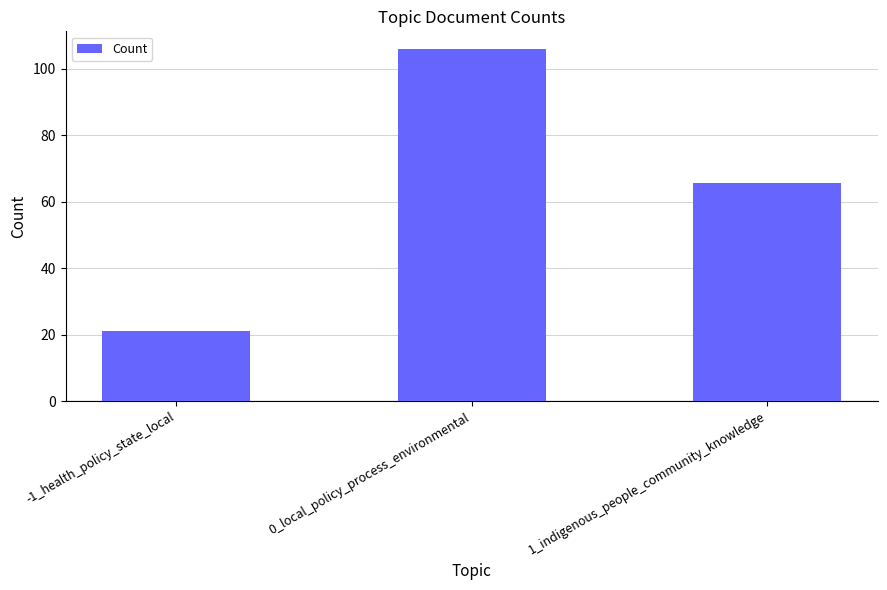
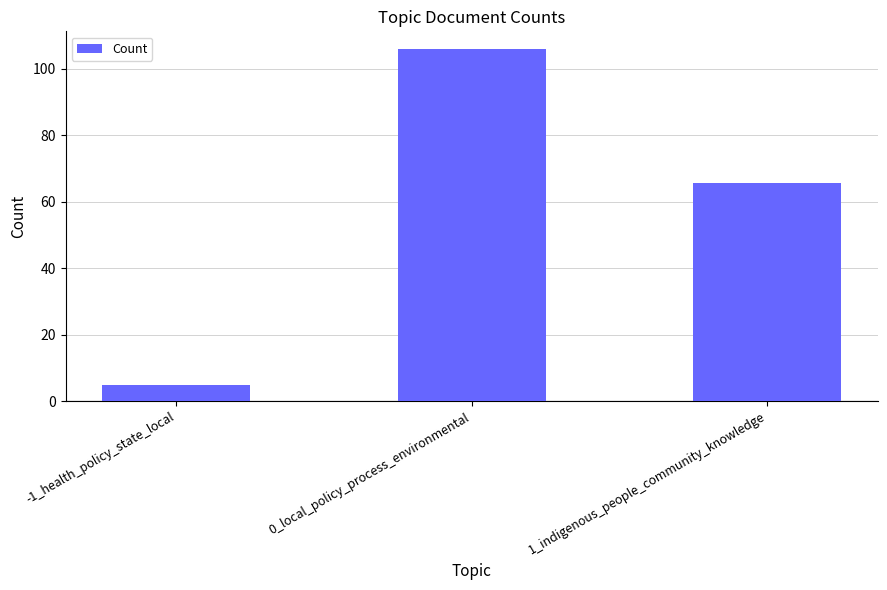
  {
-   "-1_health_policy_state_local": 21,
+   "-1_health_policy_state_local": 5,
    "0_local_policy_process_environmental": 106,
    "1_indigenous_people_community_knowledge": 66
  }
